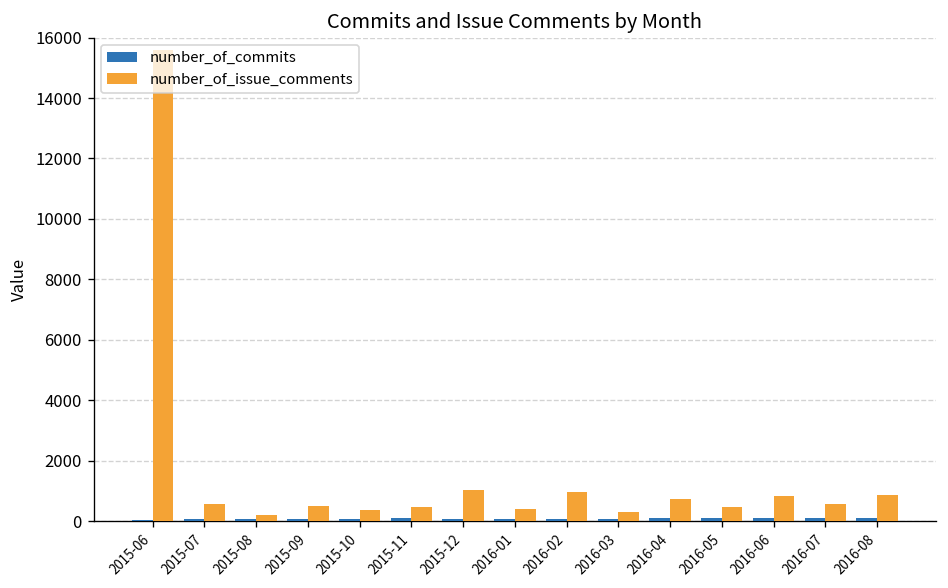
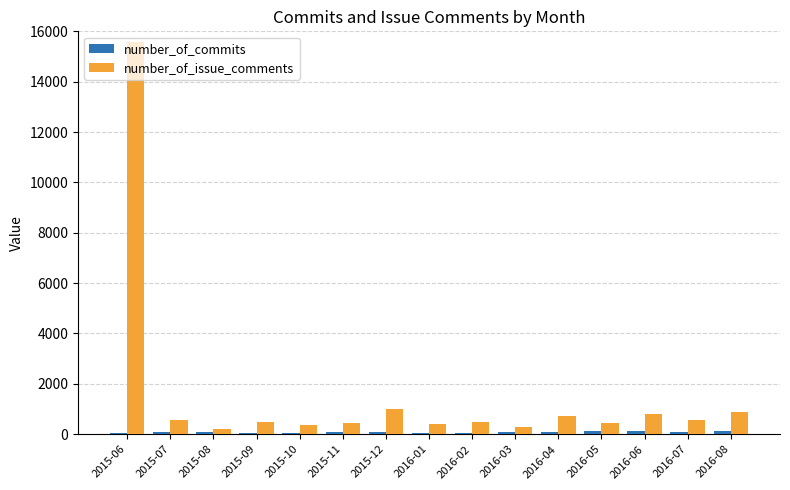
  {
    "number_of_commits": {
      "2016-05": 100,
      "2016-06": 100,
      "2016-07": 100,
      "2016-08": 100
    },
    "number_of_issue_comments": {
      "2015-07": 600,
      "2015-08": 200,
      "2015-09": 500,
      "2015-10": 400,
      "2015-11": 500,
      "2015-12": 1000,
      "2016-01": 400,
-     "2016-02": 1000,
+     "2016-02": 500,
      "2016-03": 300,
      "2016-04": 700,
      "2016-05": 500,
      "2016-06": 800,
      "2016-07": 600,
      "2016-08": 900
    }
  }
